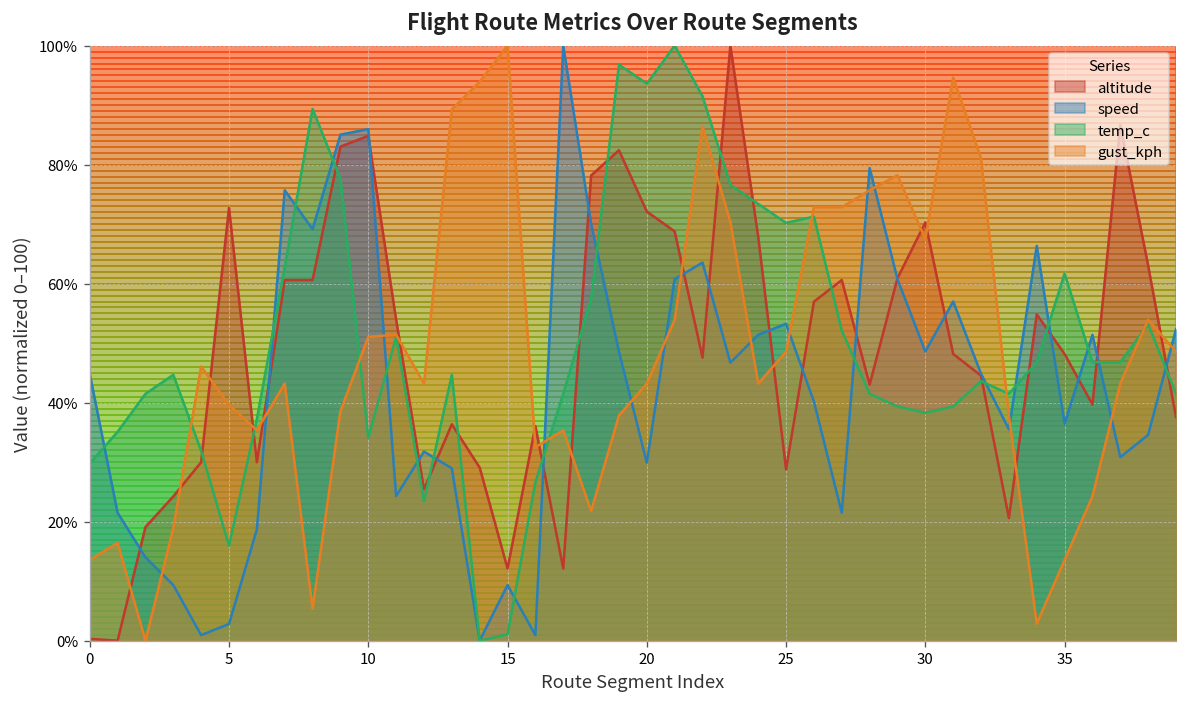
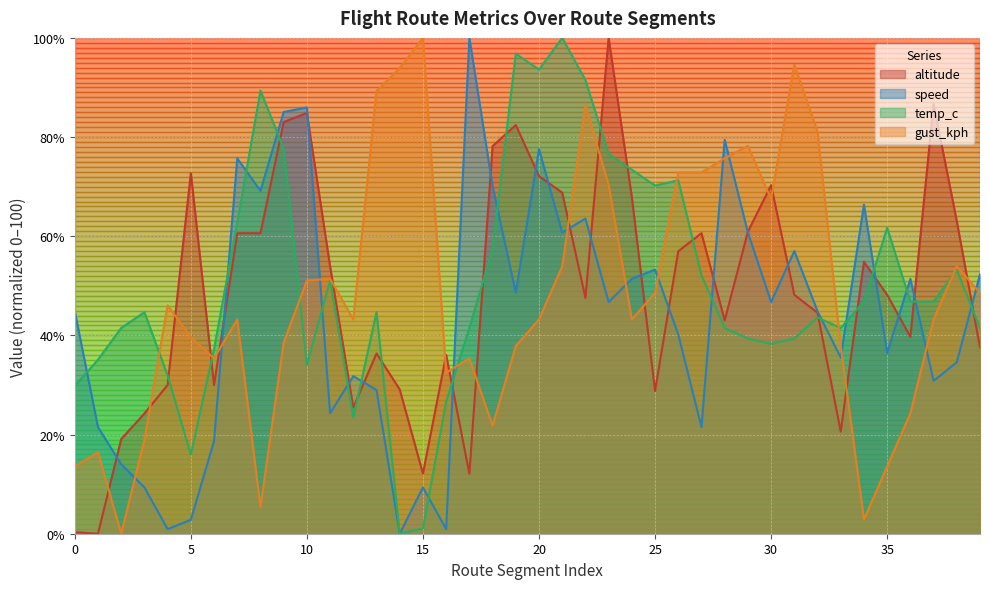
  {
    "speed": {
      "0": "45%",
      "5": "3%",
      "10": "86%",
      "15": "9%",
-     "20": "30%",
+     "20": "78%",
      "25": "53%",
-     "30": "49%",
+     "30": "47%",
      "35": "36%"
    },
    "temp_c": {
      "0": "30%",
      "5": "16%",
      "10": "34%",
      "15": "1%",
      "20": "94%",
      "25": "70%",
      "30": "38%",
      "35": "62%"
    }
  }
